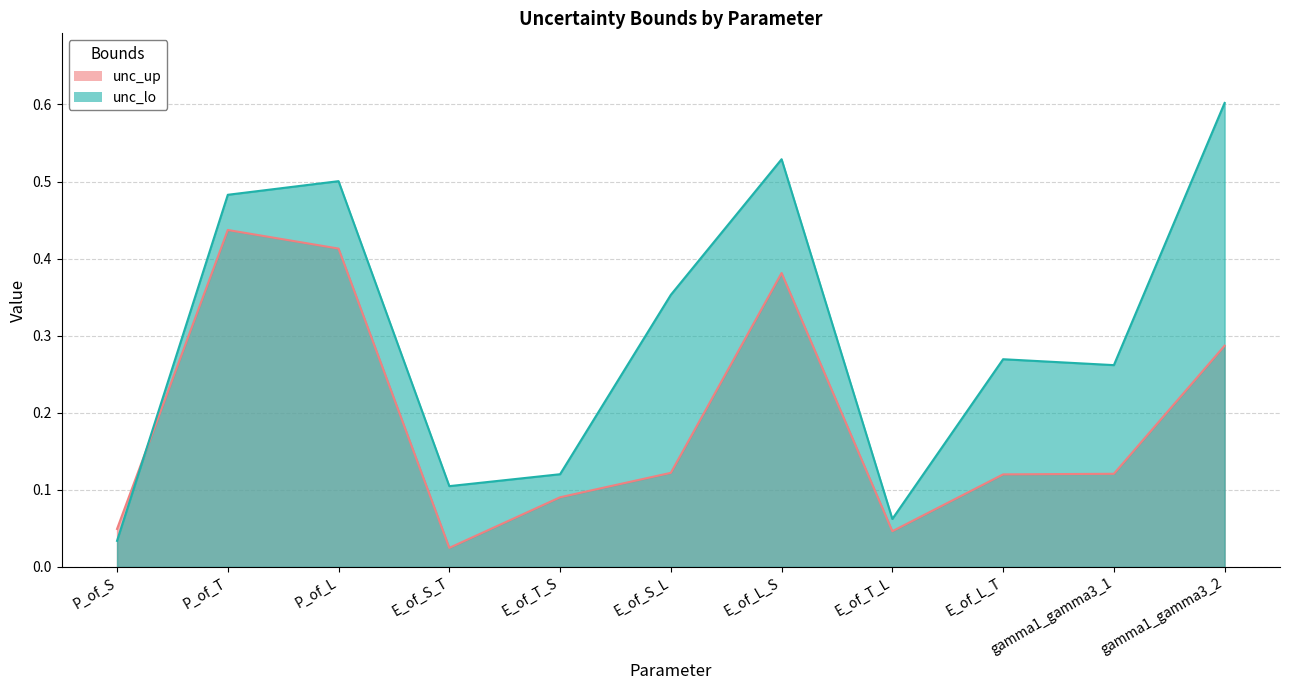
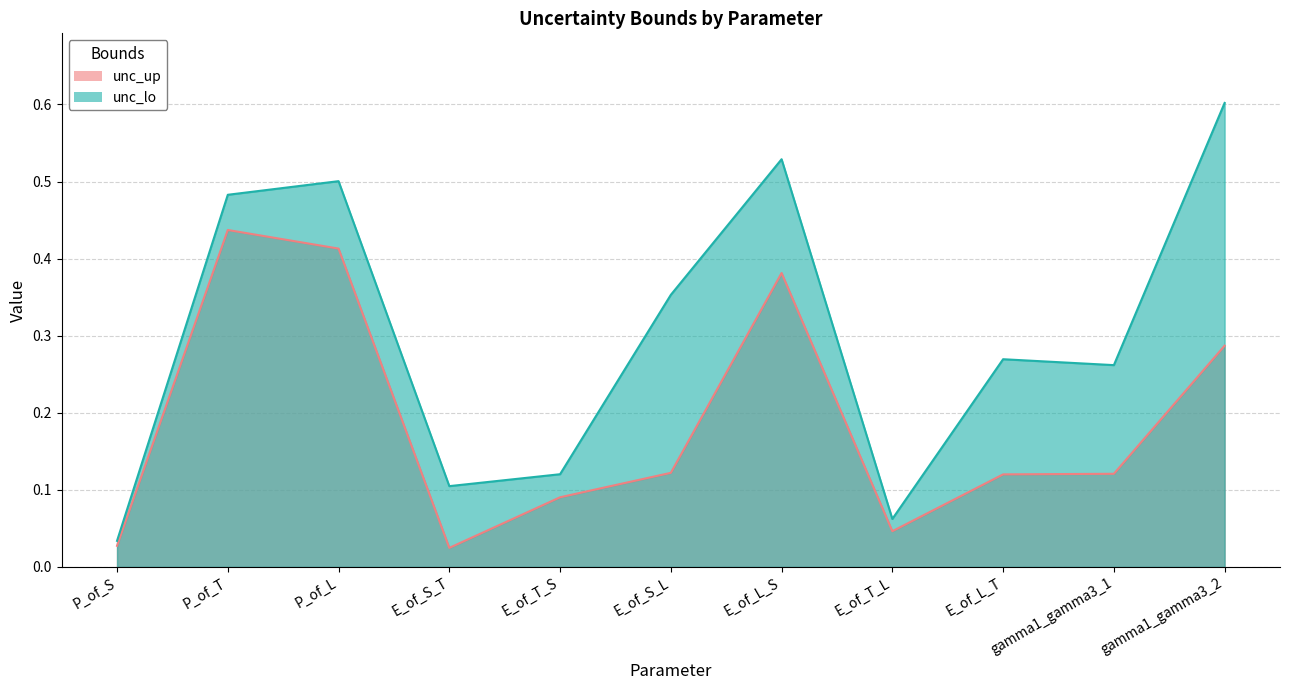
  {
    "unc_up": {
-     "P_of_S": 0.05,
+     "P_of_S": 0.03,
      "P_of_T": 0.44,
      "P_of_L": 0.41,
      "E_of_S_T": 0.02,
      "E_of_T_S": 0.09,
      "E_of_S_L": 0.12,
      "E_of_L_S": 0.38,
      "E_of_T_L": 0.05,
      "E_of_L_T": 0.12,
      "gamma1_gamma3_1": 0.12,
      "gamma1_gamma3_2": 0.29
    },
    "unc_lo": {
      "P_of_S": 0.03,
      "P_of_T": 0.48,
      "P_of_L": 0.50,
      "E_of_S_T": 0.10,
      "E_of_T_S": 0.12,
      "E_of_S_L": 0.35,
      "E_of_L_S": 0.53,
      "E_of_T_L": 0.06,
      "E_of_L_T": 0.27,
      "gamma1_gamma3_1": 0.26,
      "gamma1_gamma3_2": 0.60
    }
  }
